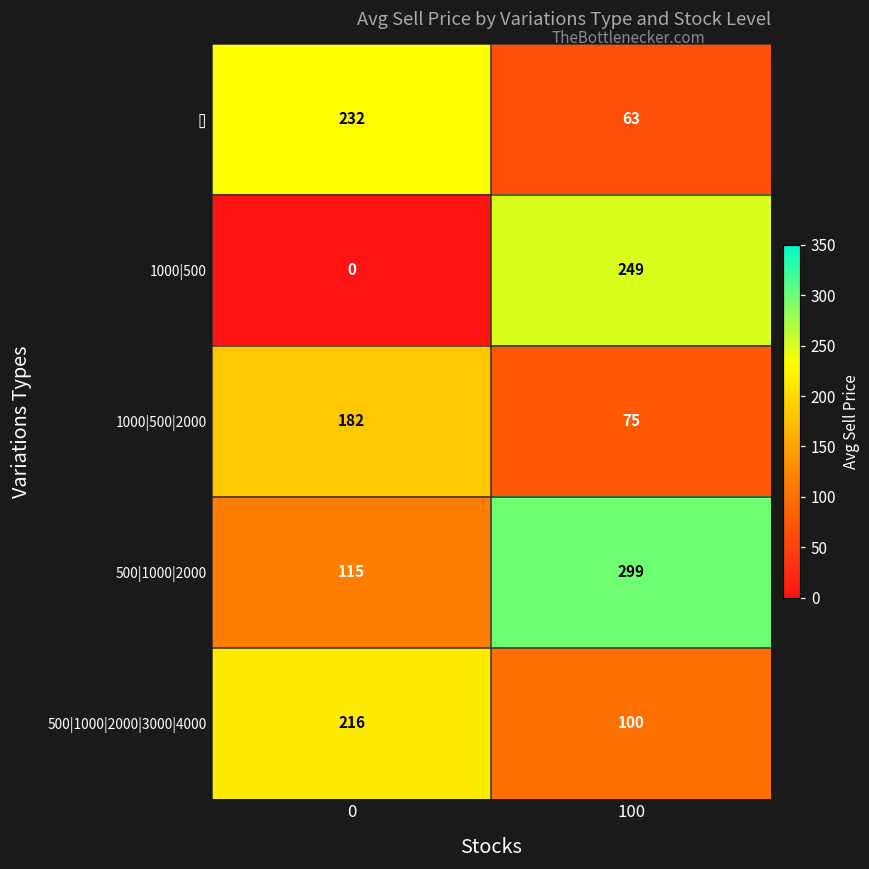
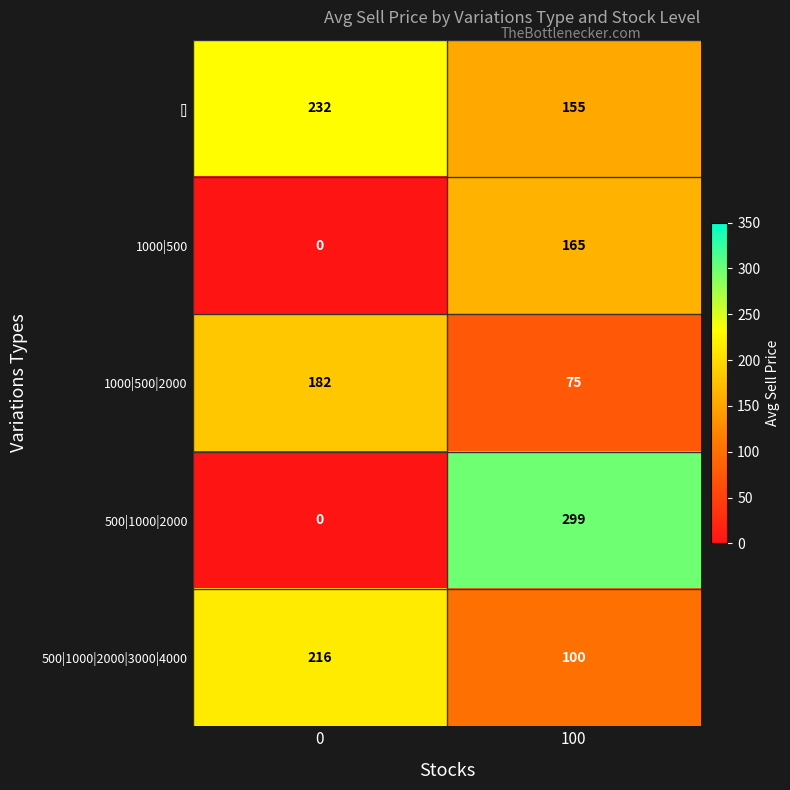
  {
    "[]": {
      "0": 232,
-     "100": 63
+     "100": 155
    },
    "1000|500": {
      "0": 0,
-     "100": 249
+     "100": 165
    },
    "1000|500|2000": {
      "0": 182,
      "100": 75
    },
    "500|1000|2000": {
-     "0": 115,
+     "0": 0,
      "100": 299
    },
    "500|1000|2000|3000|4000": {
      "0": 216,
      "100": 100
    }
  }
